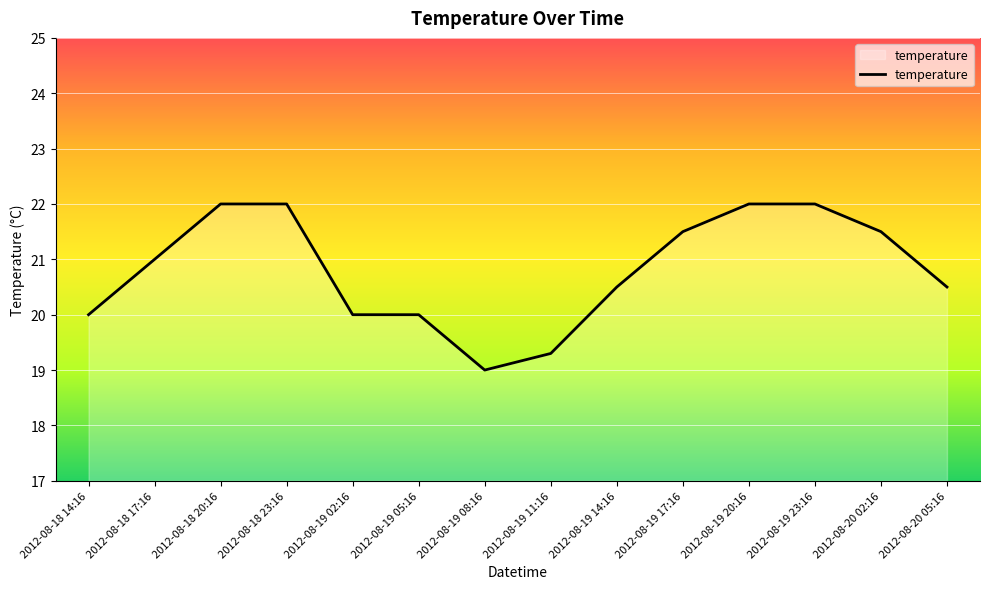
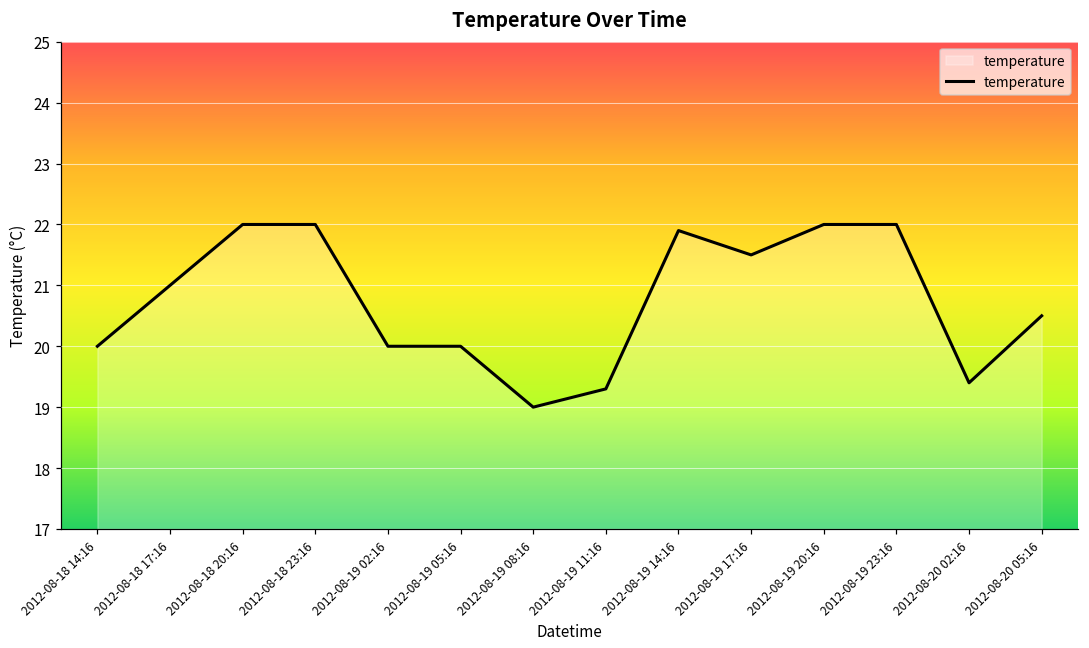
  {
    "2012-08-18 14:16": 20.0,
    "2012-08-18 17:16": 21.0,
    "2012-08-18 20:16": 22.0,
    "2012-08-18 23:16": 22.0,
    "2012-08-19 02:16": 20.0,
    "2012-08-19 05:16": 20.0,
    "2012-08-19 08:16": 19.0,
    "2012-08-19 11:16": 19.3,
-   "2012-08-19 14:16": 20.5,
+   "2012-08-19 14:16": 21.9,
    "2012-08-19 17:16": 21.5,
    "2012-08-19 20:16": 22.0,
    "2012-08-19 23:16": 22.0,
-   "2012-08-20 02:16": 21.5,
+   "2012-08-20 02:16": 19.4,
    "2012-08-20 05:16": 20.5
  }
